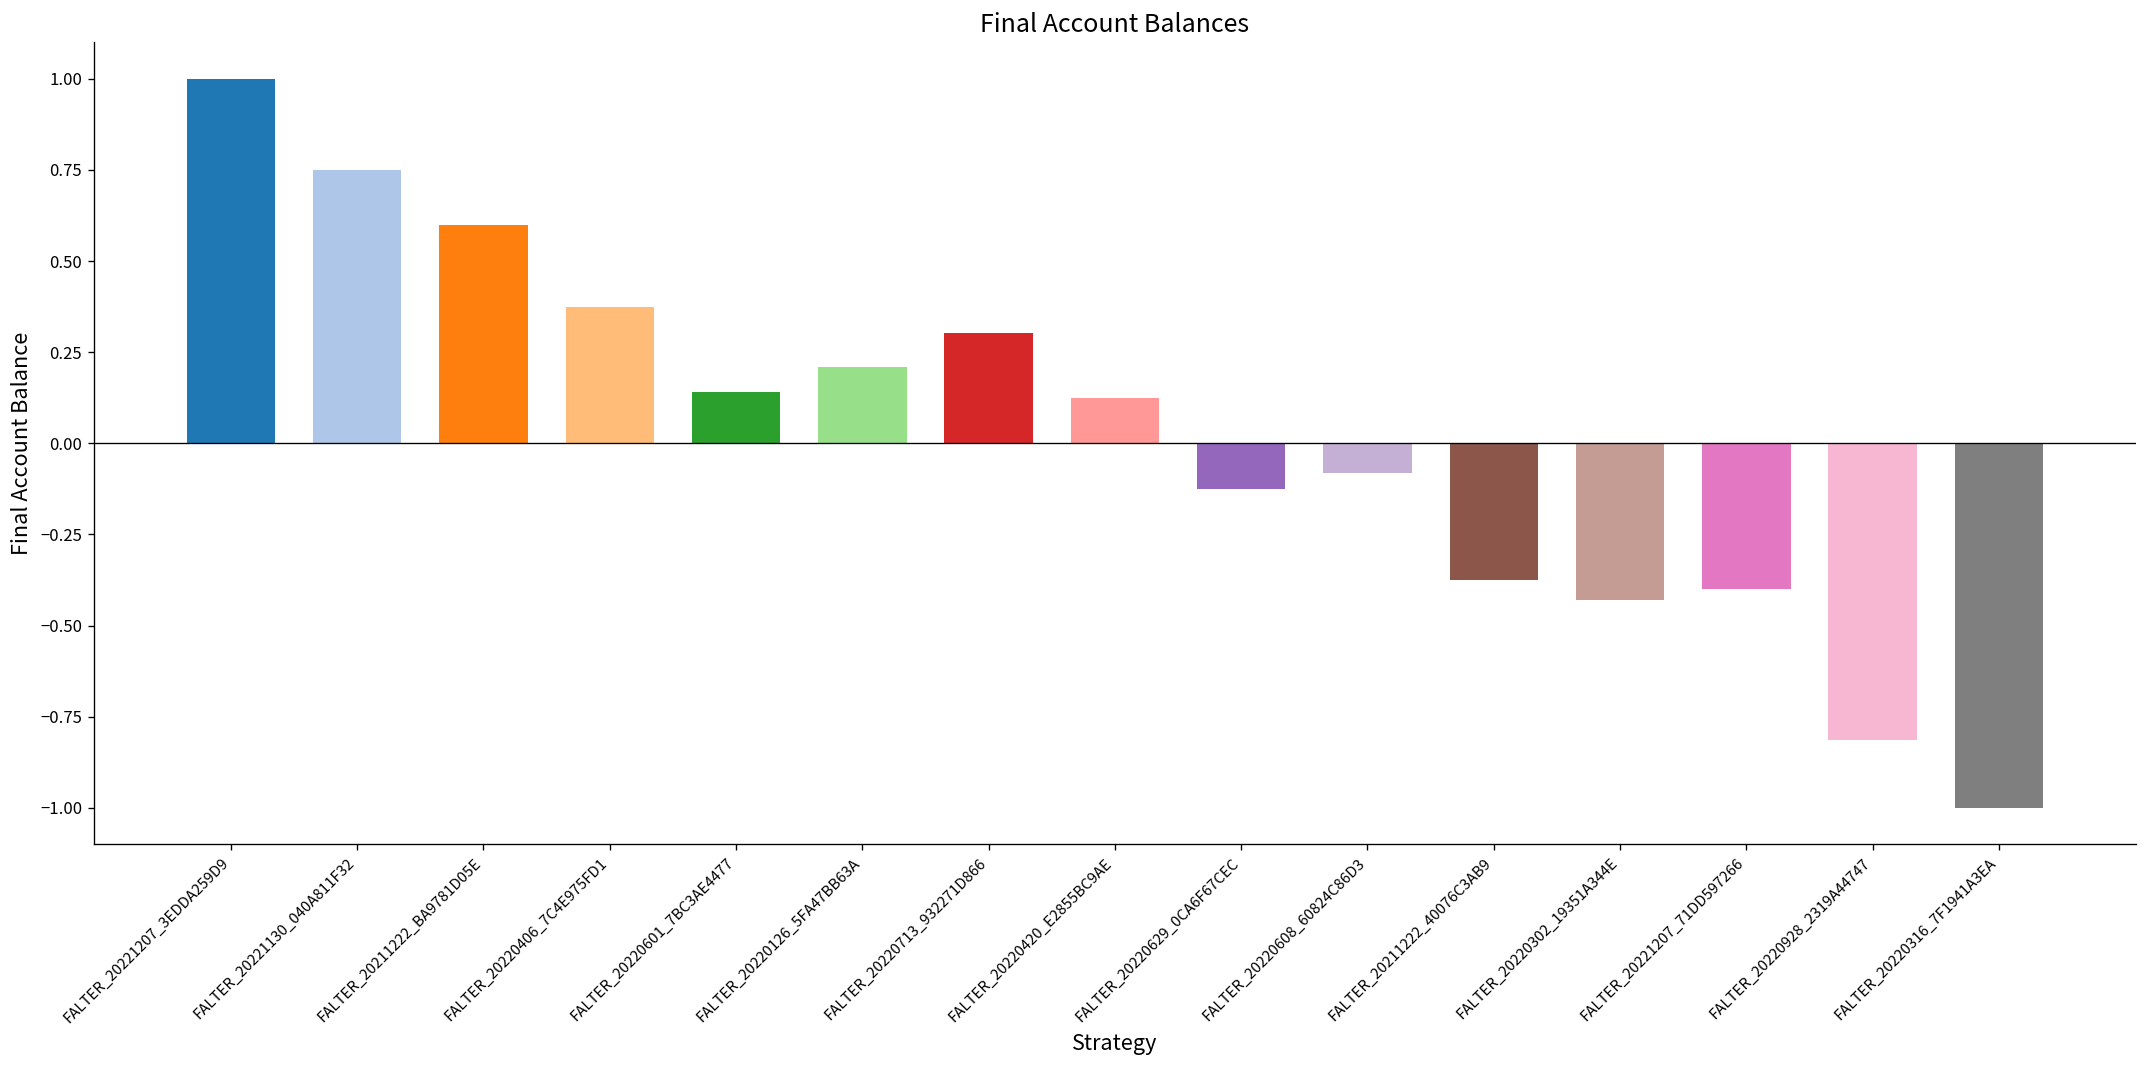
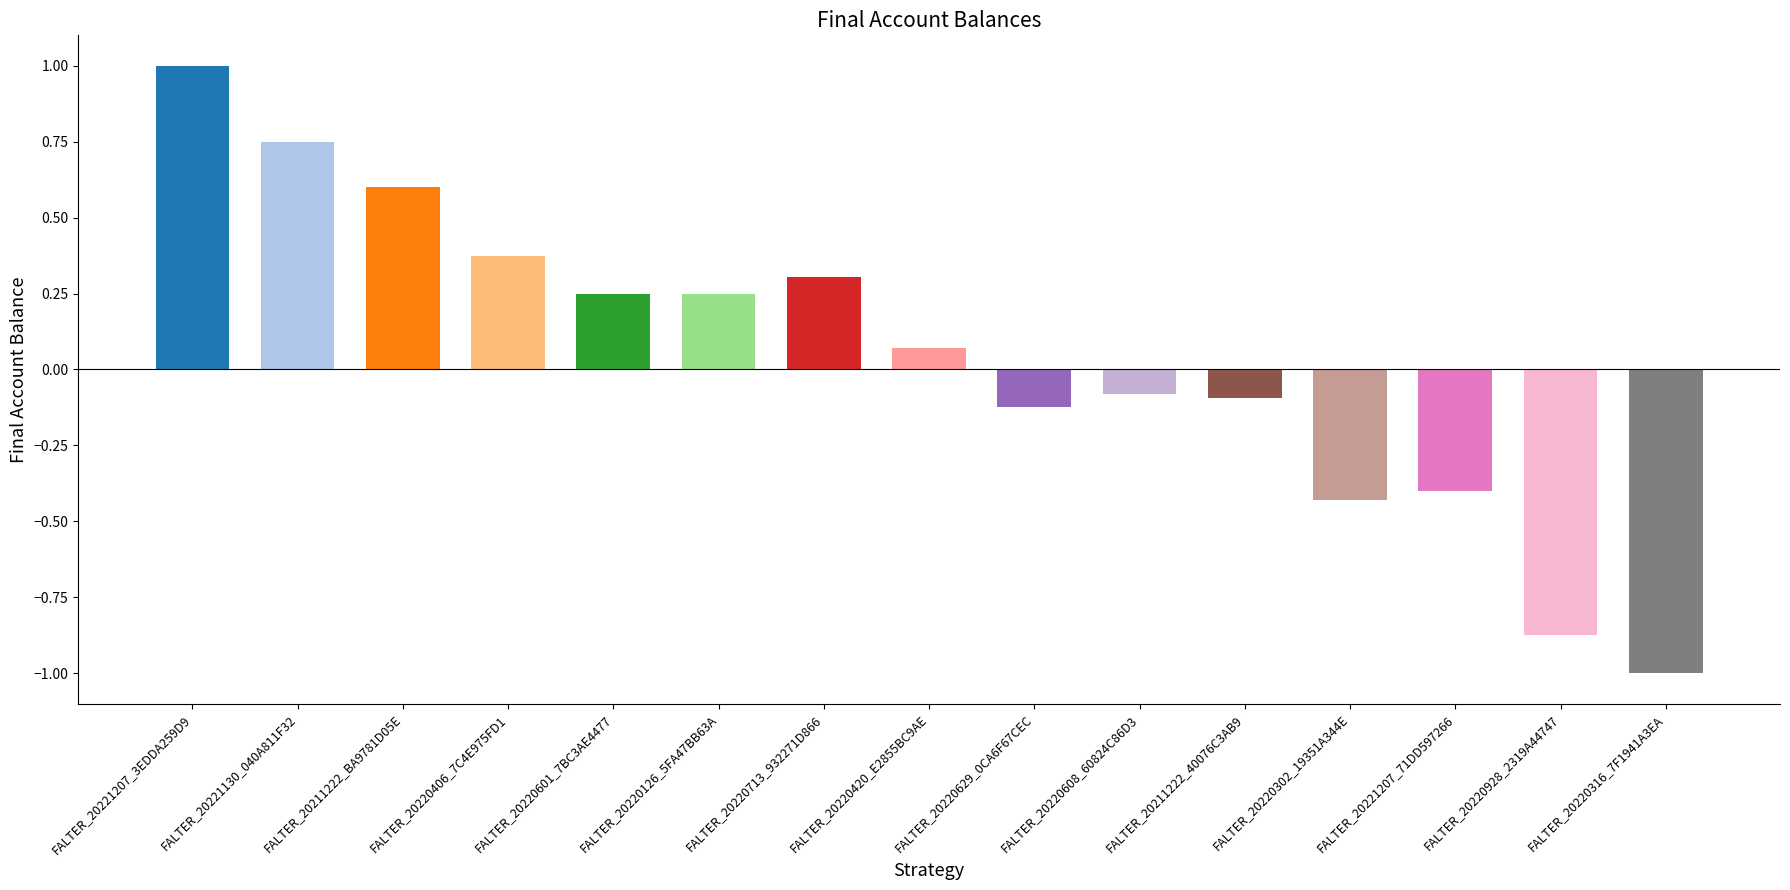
  {
    "FALTER_20221207_3EDDA259D9": 1.00,
    "FALTER_20221130_040A811F32": 0.75,
    "FALTER_20211222_BA9781D05E": 0.60,
    "FALTER_20220406_7C4E975FD1": 0.38,
-   "FALTER_20220601_7BC3AE4477": 0.14,
-   "FALTER_20220126_5FA47BB63A": 0.21,
+   "FALTER_20220601_7BC3AE4477": 0.25,
+   "FALTER_20220126_5FA47BB63A": 0.25,
    "FALTER_20220713_932271D866": 0.30,
-   "FALTER_20220420_E2855BC9AE": 0.13,
+   "FALTER_20220420_E2855BC9AE": 0.07,
    "FALTER_20220629_0CA6F67CEC": -0.13,
    "FALTER_20220608_60824C86D3": -0.08,
-   "FALTER_20211222_40076C3AB9": -0.38,
+   "FALTER_20211222_40076C3AB9": -0.10,
    "FALTER_20220302_19351A344E": -0.43,
    "FALTER_20221207_71DD597266": -0.40,
-   "FALTER_20220928_2319A44747": -0.81,
+   "FALTER_20220928_2319A44747": -0.88,
    "FALTER_20220316_7F1941A3EA": -1.00
  }
